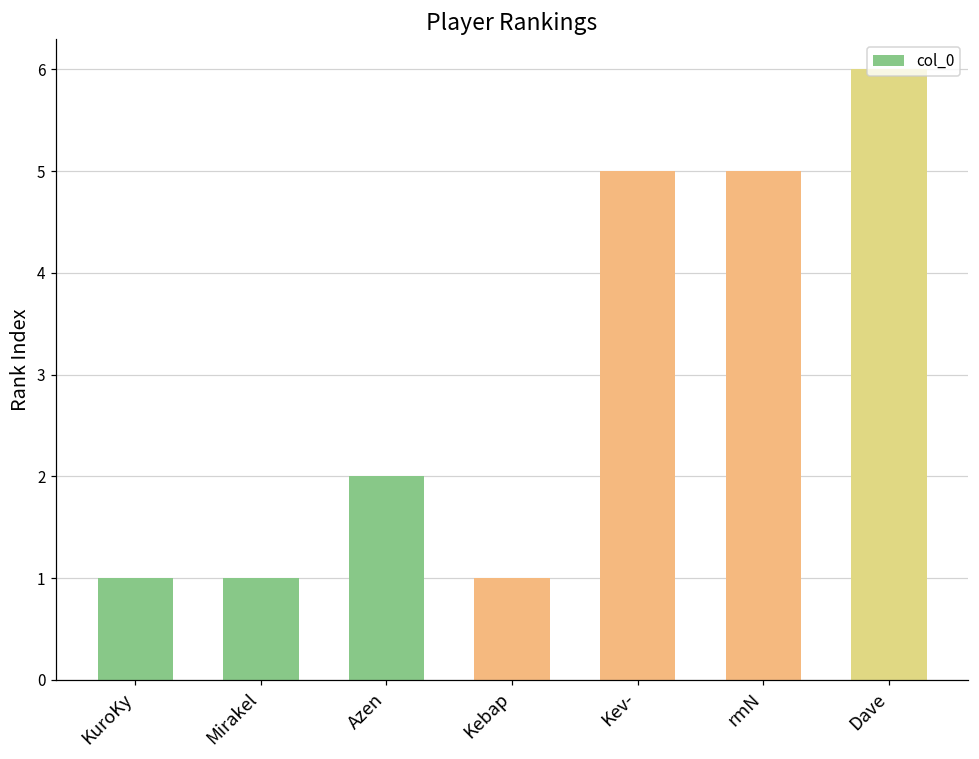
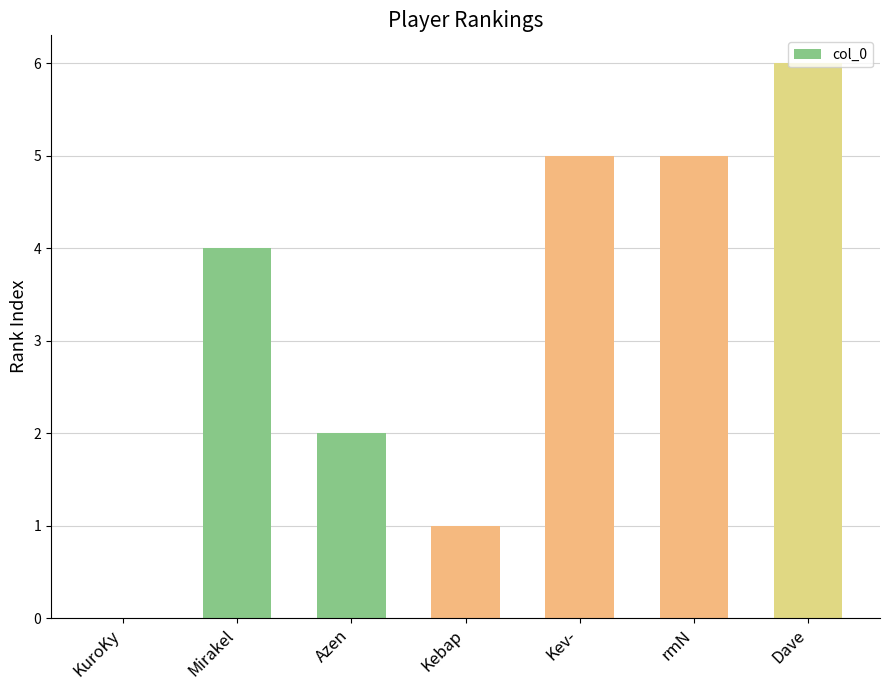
  {
-   "KuroKy": 1,
-   "Mirakel": 1,
+   "KuroKy": 0,
+   "Mirakel": 4,
    "Azen": 2,
    "Kebap": 1,
    "Kev-": 5,
    "rmN": 5
  }
